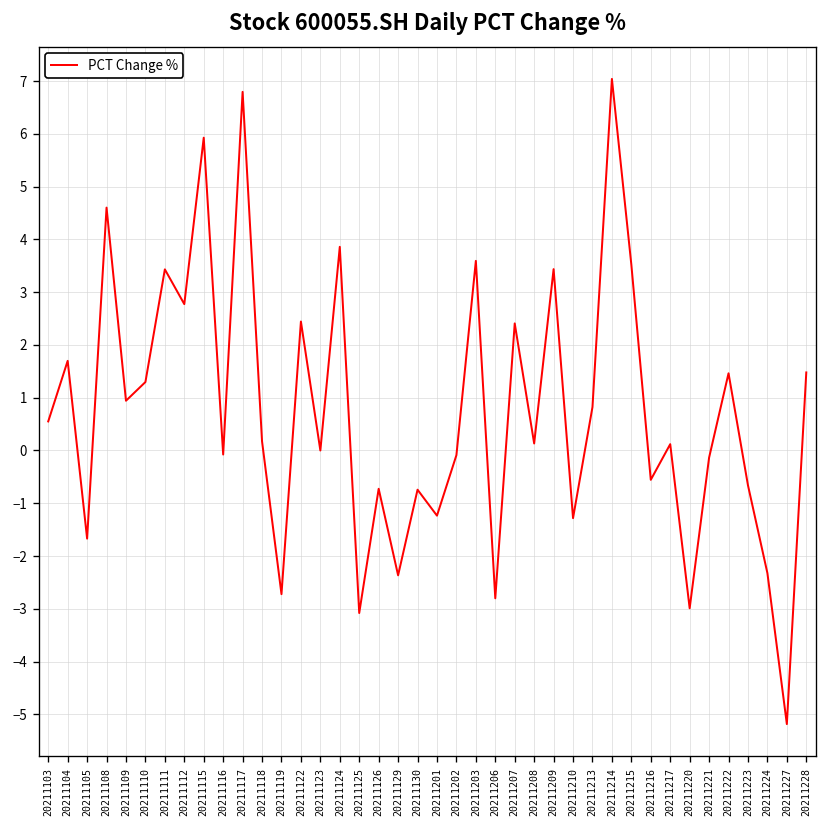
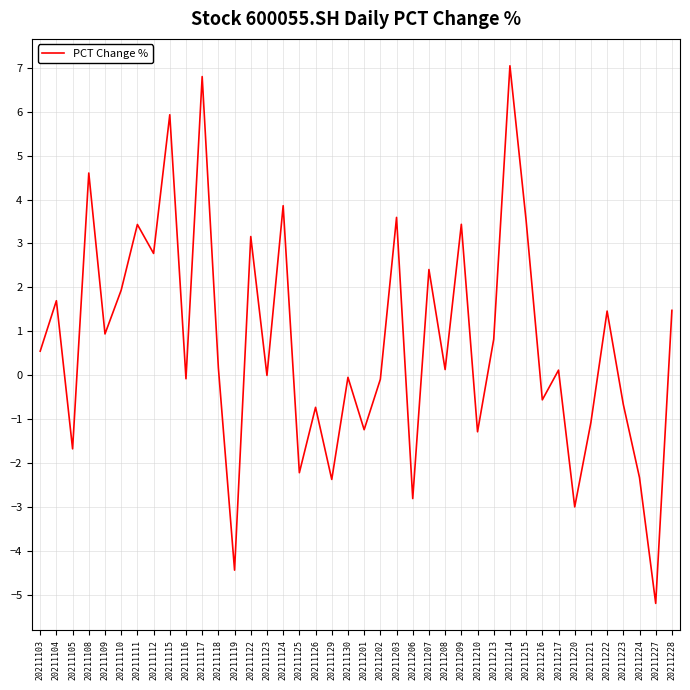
  {
    "20211103": 0.6,
    "20211104": 1.7,
    "20211105": -1.7,
    "20211108": 4.6,
    "20211109": 0.9,
-   "20211110": 1.3,
+   "20211110": 1.9,
    "20211111": 3.4,
    "20211112": 2.8,
    "20211115": 5.9,
    "20211116": -0.1,
    "20211117": 6.8,
    "20211118": 0.2,
-   "20211119": -2.7,
-   "20211122": 2.4,
+   "20211119": -4.4,
+   "20211122": 3.2,
    "20211123": 0.0,
    "20211124": 3.9,
-   "20211125": -3.1,
+   "20211125": -2.2,
    "20211126": -0.7,
    "20211129": -2.4,
-   "20211130": -0.7,
+   "20211130": 0.0,
    "20211201": -1.2,
    "20211202": -0.1,
    "20211203": 3.6,
    "20211206": -2.8,
    "20211207": 2.4,
    "20211208": 0.1,
    "20211209": 3.4,
    "20211210": -1.3,
    "20211213": 0.8,
    "20211214": 7.0,
    "20211215": 3.5,
    "20211216": -0.6,
    "20211217": 0.1,
    "20211220": -3.0,
-   "20211221": -0.1,
+   "20211221": -1.1,
    "20211222": 1.5,
    "20211223": -0.7,
    "20211224": -2.3,
    "20211227": -5.2,
    "20211228": 1.5
  }
